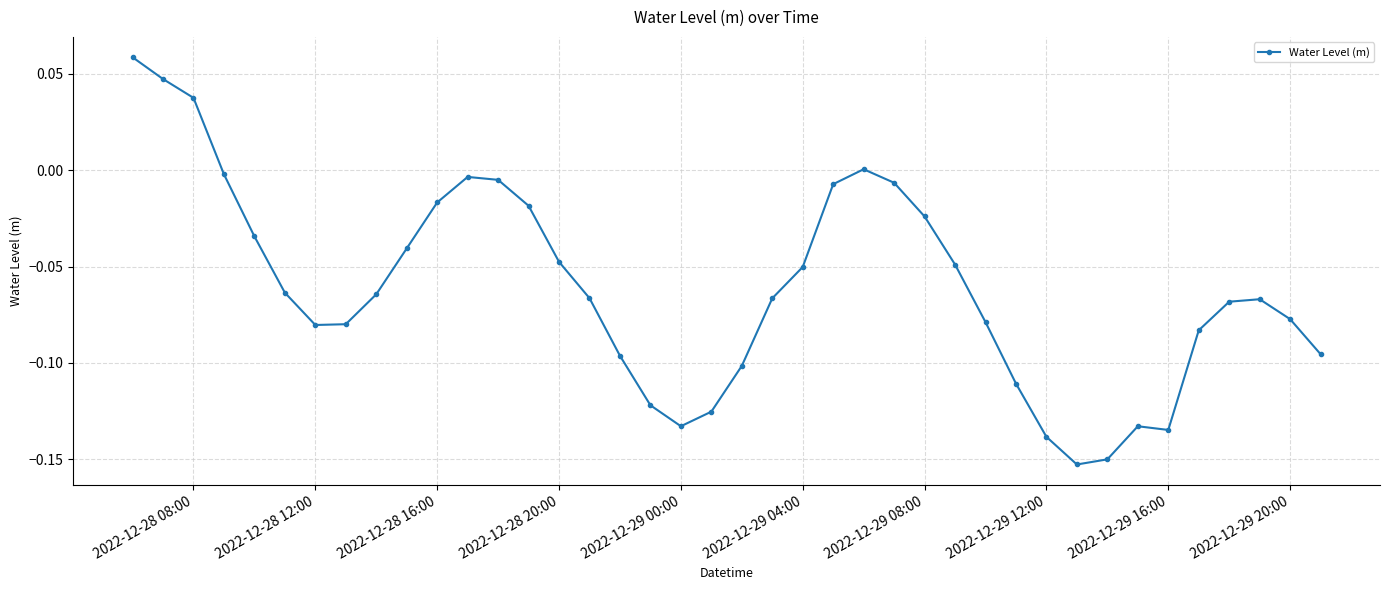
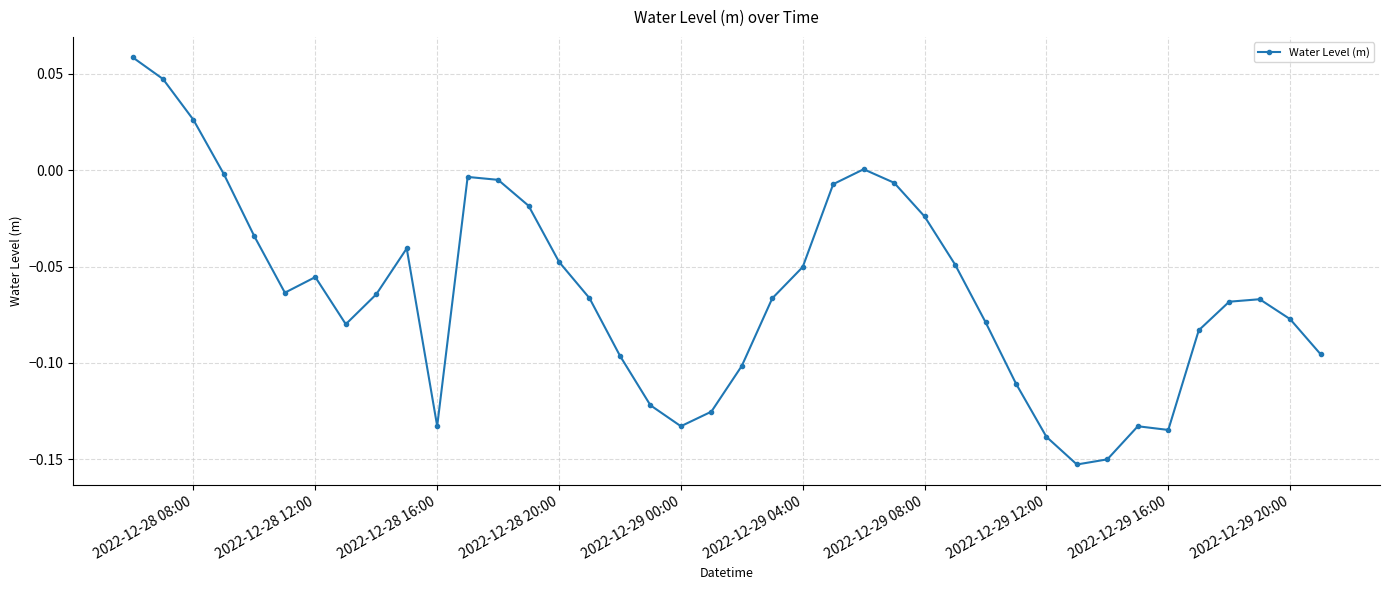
  {
-   "2022-12-28 08:00": 0.038,
-   "2022-12-28 12:00": -0.080,
-   "2022-12-28 16:00": -0.017,
+   "2022-12-28 08:00": 0.026,
+   "2022-12-28 12:00": -0.055,
+   "2022-12-28 16:00": -0.133,
    "2022-12-28 20:00": -0.048,
    "2022-12-29 00:00": -0.133,
    "2022-12-29 04:00": -0.050,
    "2022-12-29 08:00": -0.024,
    "2022-12-29 12:00": -0.138,
    "2022-12-29 16:00": -0.135,
    "2022-12-29 20:00": -0.077
  }
